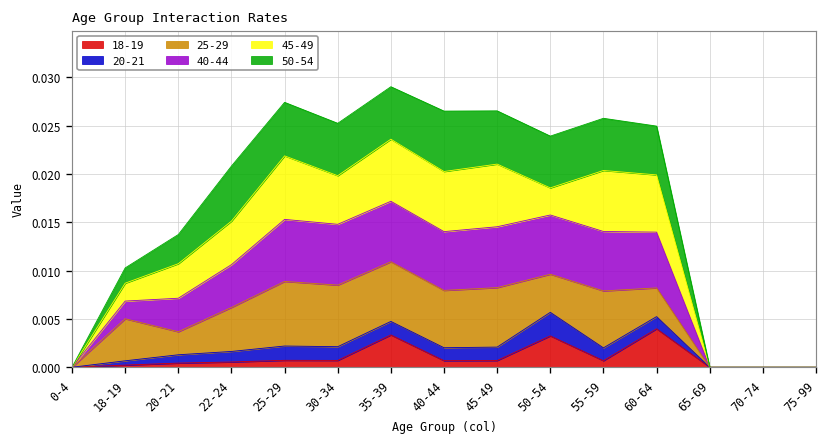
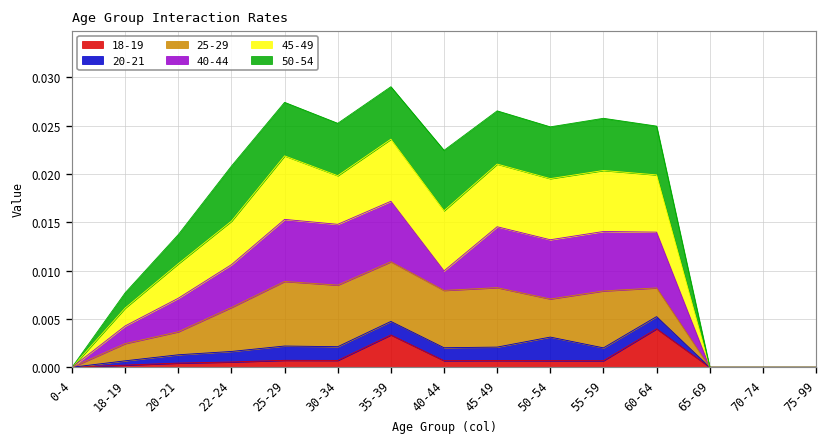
  {
    "18-19": {
      "18-19": 0.000,
      "20-21": 0.000,
      "22-24": 0.001,
      "25-29": 0.001,
      "30-34": 0.001,
      "35-39": 0.003,
      "40-44": 0.001,
      "45-49": 0.001,
-     "50-54": 0.003,
+     "50-54": 0.001,
      "55-59": 0.001,
      "60-64": 0.004
    },
    "20-21": {
      "18-19": 0.000,
      "20-21": 0.001,
      "22-24": 0.001,
      "25-29": 0.001,
      "30-34": 0.001,
      "35-39": 0.001,
      "40-44": 0.001,
      "45-49": 0.001,
      "50-54": 0.002,
      "55-59": 0.001,
      "60-64": 0.001
    },
    "25-29": {
-     "18-19": 0.004,
+     "18-19": 0.002,
      "20-21": 0.002,
      "22-24": 0.005,
      "25-29": 0.007,
      "30-34": 0.006,
      "35-39": 0.006,
      "40-44": 0.006,
      "45-49": 0.006,
      "50-54": 0.004,
      "55-59": 0.006,
      "60-64": 0.003
    },
    "40-44": {
      "18-19": 0.002,
      "20-21": 0.003,
      "22-24": 0.004,
      "25-29": 0.006,
      "30-34": 0.006,
      "35-39": 0.006,
-     "40-44": 0.006,
+     "40-44": 0.002,
      "45-49": 0.006,
      "50-54": 0.006,
      "55-59": 0.006,
      "60-64": 0.006
    },
    "45-49": {
      "18-19": 0.002,
      "20-21": 0.004,
      "22-24": 0.005,
      "25-29": 0.007,
      "30-34": 0.005,
      "35-39": 0.006,
      "40-44": 0.006,
      "45-49": 0.006,
-     "50-54": 0.003,
+     "50-54": 0.006,
      "55-59": 0.006,
      "60-64": 0.006
    },
    "50-54": {
      "18-19": 0.002,
      "20-21": 0.003,
      "22-24": 0.006,
      "25-29": 0.006,
      "30-34": 0.005,
      "35-39": 0.005,
      "40-44": 0.006,
      "45-49": 0.006,
      "50-54": 0.005,
      "55-59": 0.005,
      "60-64": 0.005
    }
  }
